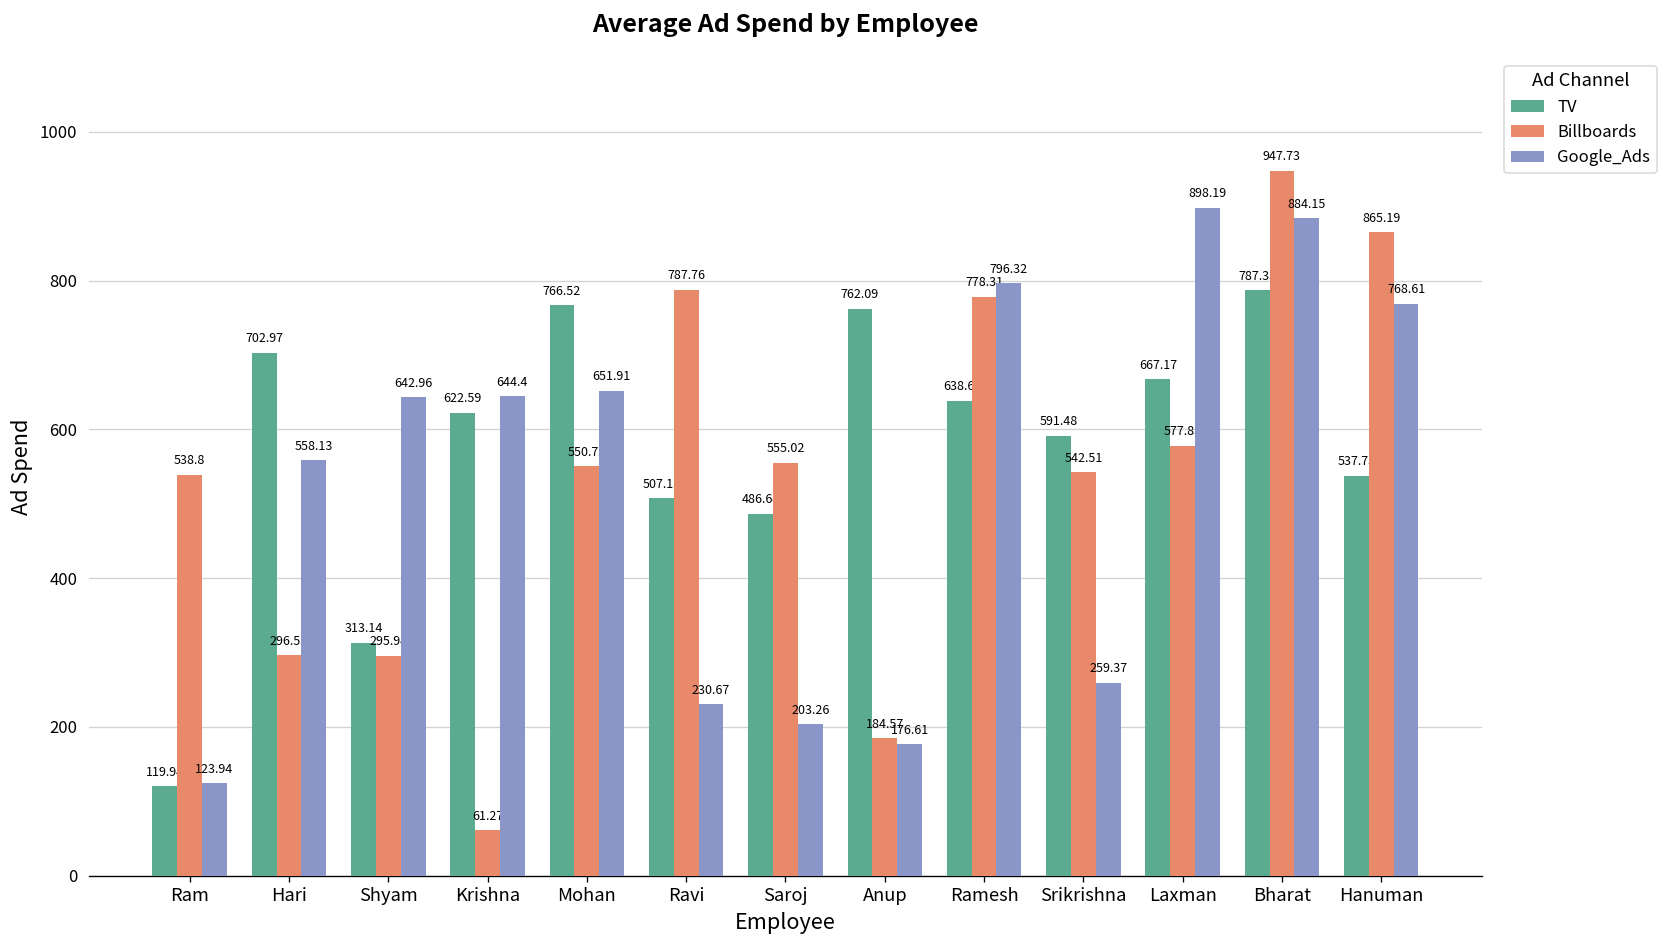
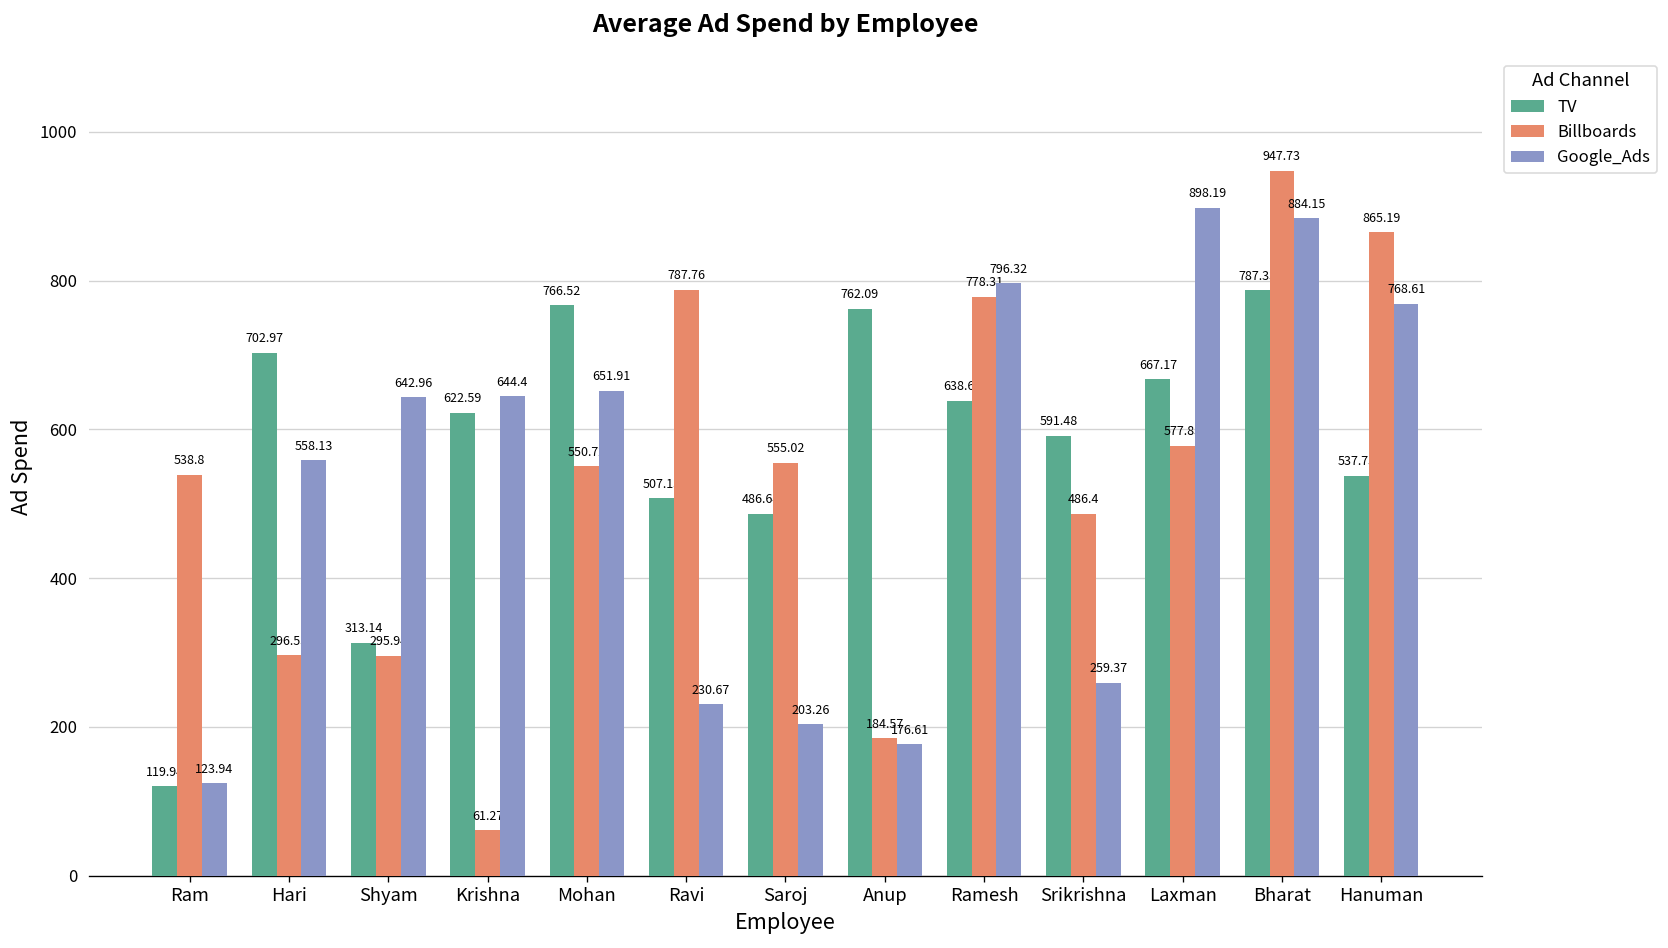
  {
    "TV": {
      "Ram": 119.94,
      "Hari": 702.97,
      "Shyam": 313.14,
      "Krishna": 622.59,
      "Mohan": 766.52,
      "Ravi": 507.13,
      "Saroj": 486.64,
      "Anup": 762.09,
      "Ramesh": 638.6,
      "Srikrishna": 591.48,
      "Laxman": 667.17,
      "Bharat": 787.33,
      "Hanuman": 537.75
    },
    "Billboards": {
      "Ram": 538.8,
      "Hari": 296.53,
      "Shyam": 295.94,
      "Krishna": 61.27,
      "Mohan": 550.72,
      "Ravi": 787.76,
      "Saroj": 555.02,
      "Ramesh": 778.31,
-     "Srikrishna": 542.51,
+     "Srikrishna": 486.4,
      "Laxman": 577.85,
      "Bharat": 947.73,
      "Hanuman": 865.19
    },
    "Google_Ads": {
      "Ram": 123.94,
      "Hari": 558.13,
      "Shyam": 642.96,
      "Krishna": 644.4,
      "Mohan": 651.91,
      "Ravi": 230.67,
      "Saroj": 203.26,
      "Ramesh": 796.32,
      "Srikrishna": 259.37,
      "Laxman": 898.19,
      "Bharat": 884.15,
      "Hanuman": 768.61
    }
  }
